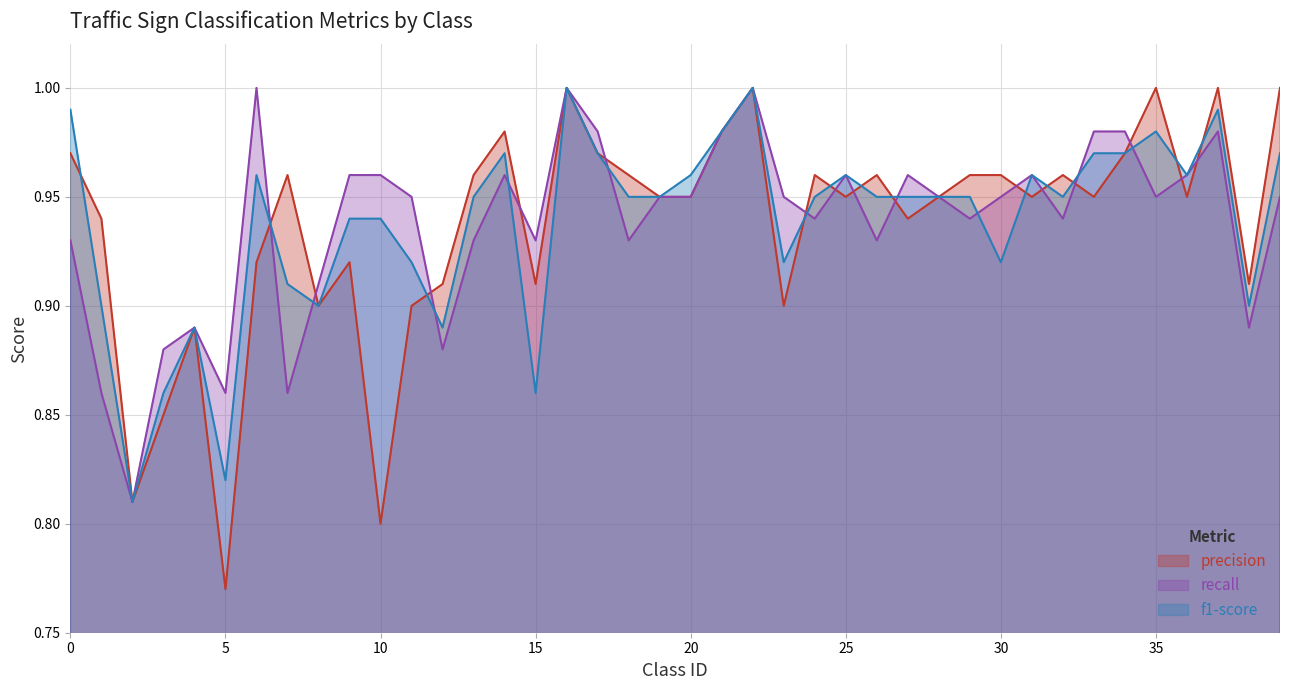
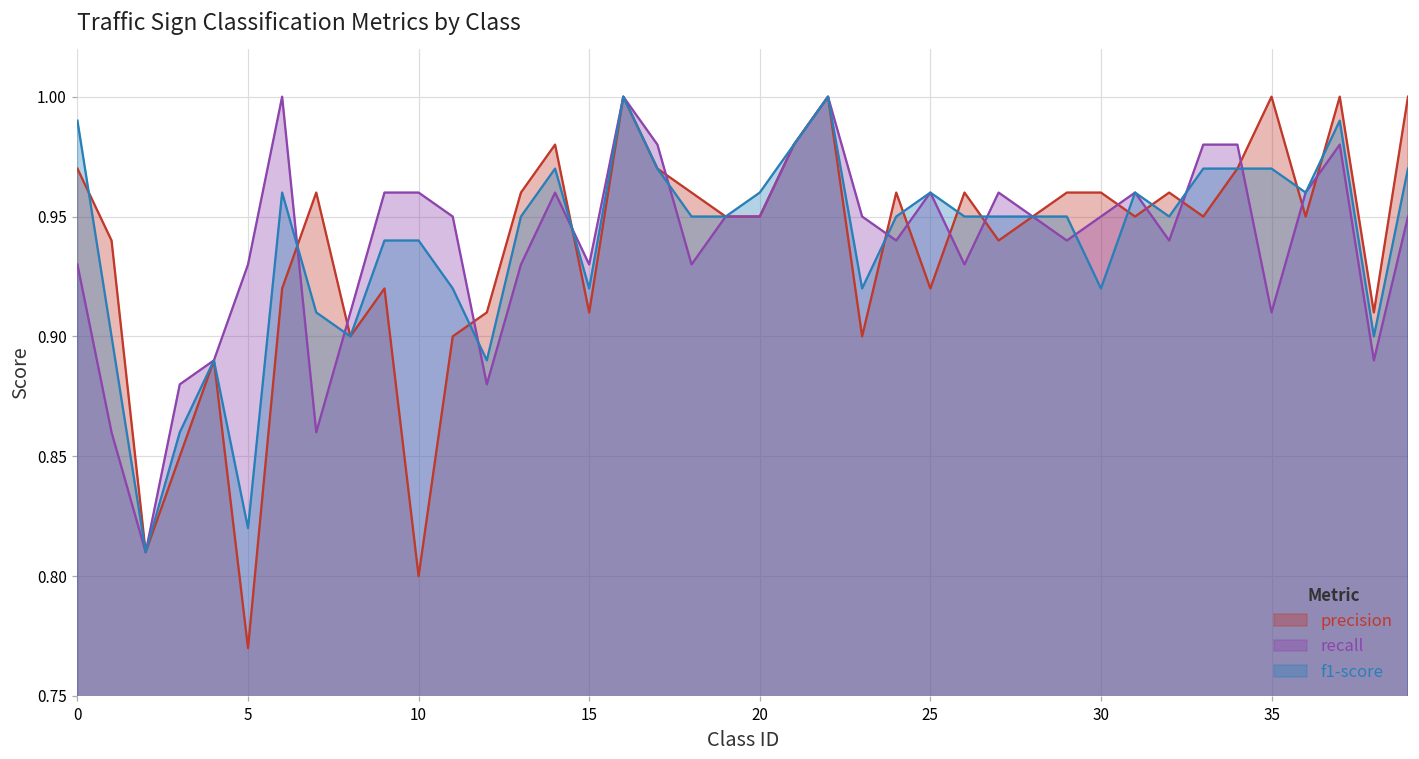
  {
    "precision": {
      "0": 0.97,
      "5": 0.77,
      "10": 0.80,
      "15": 0.91,
-     "25": 0.95,
+     "25": 0.92,
      "30": 0.96,
      "35": 1.00
    },
    "recall": {
      "0": 0.93,
-     "5": 0.86,
+     "5": 0.93,
      "10": 0.96,
      "15": 0.93,
      "30": 0.95,
-     "35": 0.95
+     "35": 0.91
    },
    "f1-score": {
      "0": 0.99,
      "5": 0.82,
      "10": 0.94,
-     "15": 0.86,
+     "15": 0.92,
      "20": 0.96,
      "30": 0.92,
-     "35": 0.98
+     "35": 0.97
    }
  }
